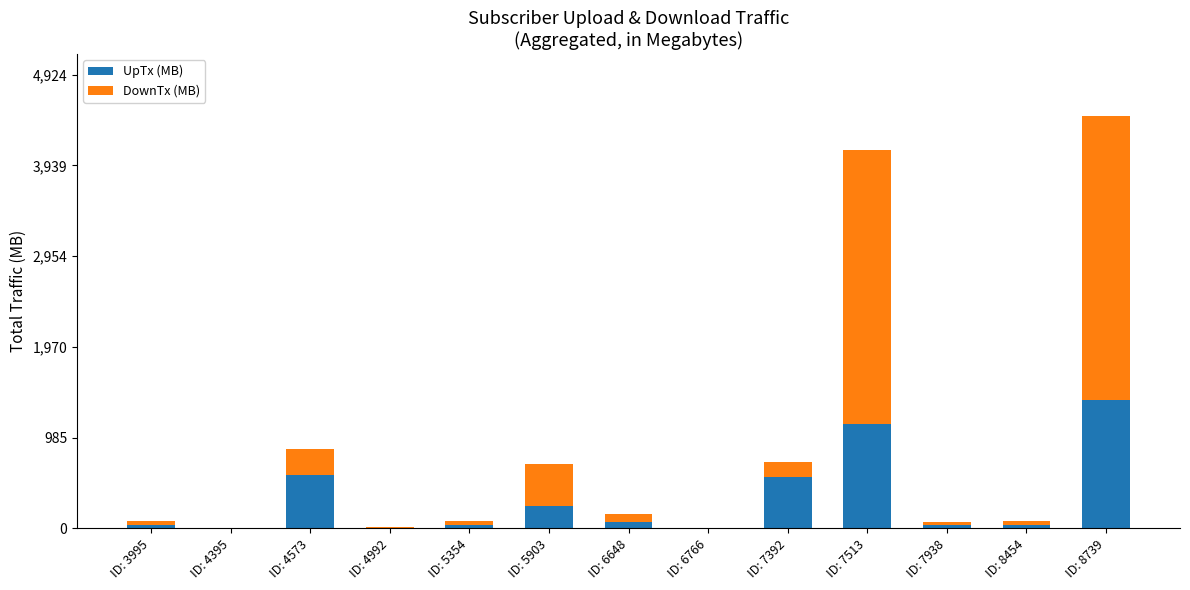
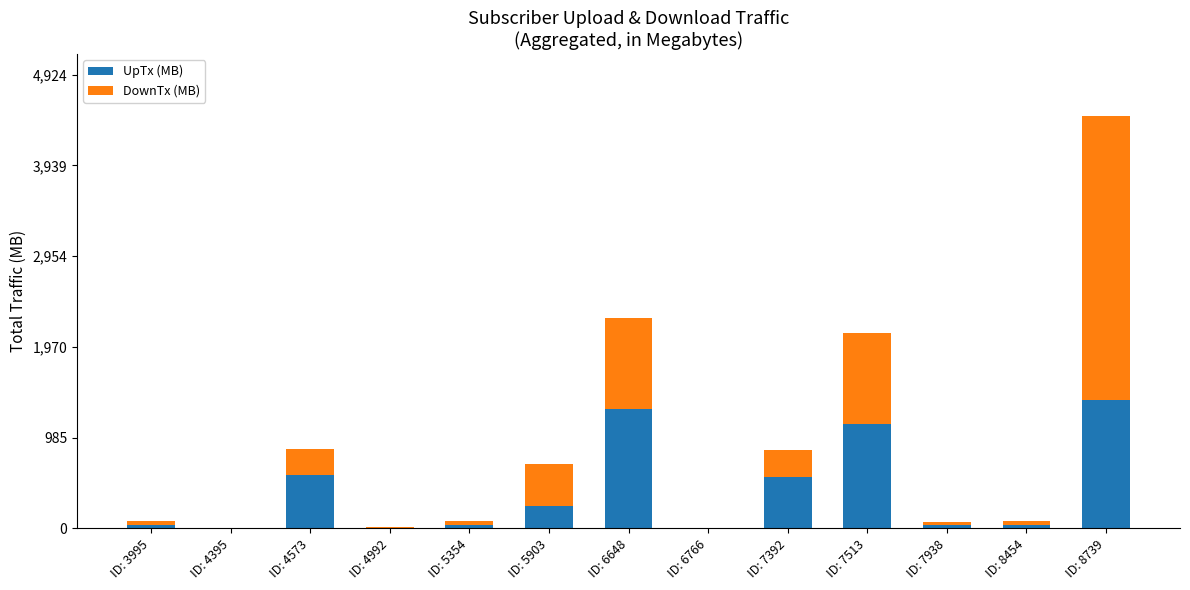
  {
    "UpTx (MB)": {
      "ID: 3995": "0",
      "ID: 4573": "600",
      "ID: 5354": "0",
      "ID: 5903": "200",
-     "ID: 6648": "100",
+     "ID: 6648": "1,300",
      "ID: 6766": "0",
      "ID: 7392": "600",
      "ID: 7513": "1,100",
      "ID: 7938": "0",
      "ID: 8454": "0",
      "ID: 8739": "1,400"
    },
    "DownTx (MB)": {
      "ID: 3995": "0",
      "ID: 4573": "300",
      "ID: 5354": "0",
      "ID: 5903": "500",
-     "ID: 6648": "100",
+     "ID: 6648": "1,000",
      "ID: 6766": "0",
-     "ID: 7392": "200",
-     "ID: 7513": "3,000",
+     "ID: 7392": "300",
+     "ID: 7513": "1,000",
      "ID: 7938": "0",
      "ID: 8454": "0",
      "ID: 8739": "3,100"
    }
  }
